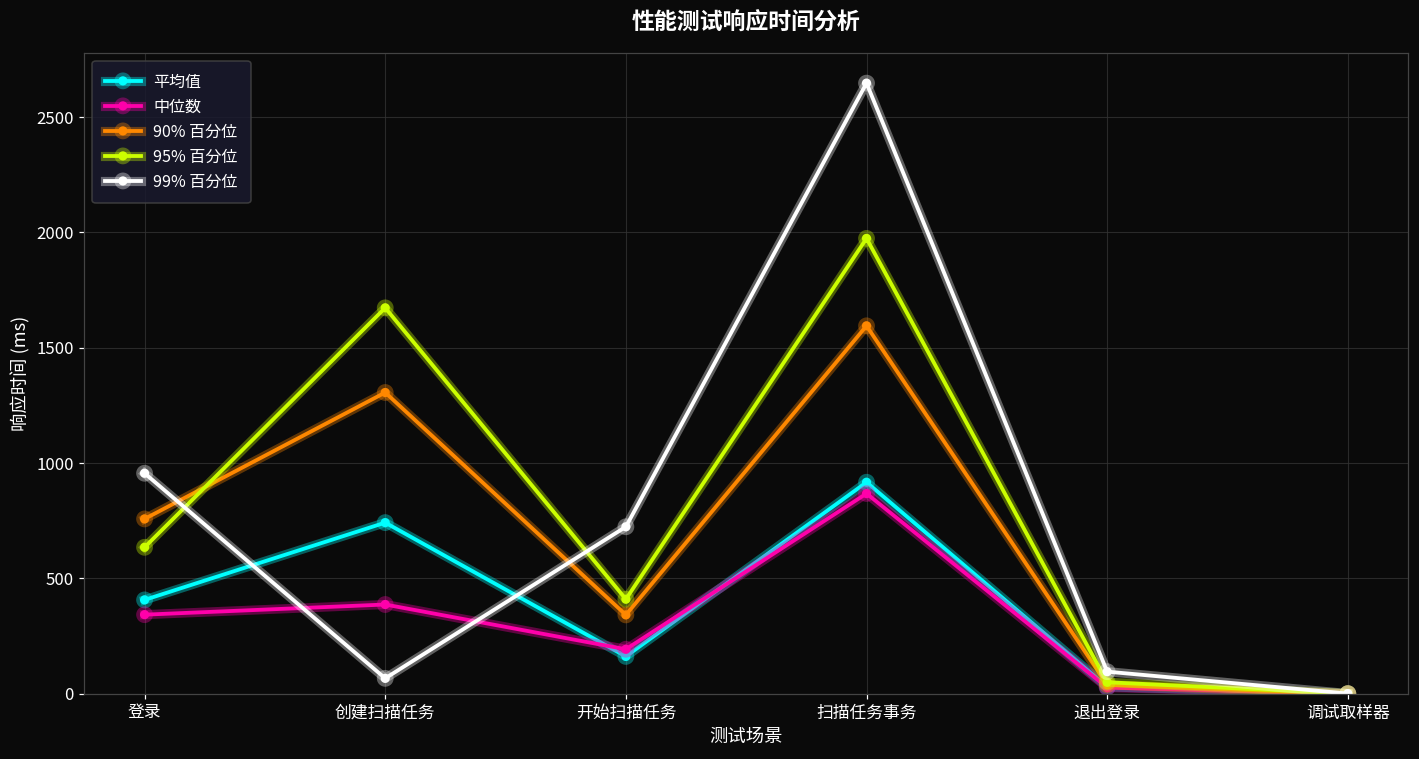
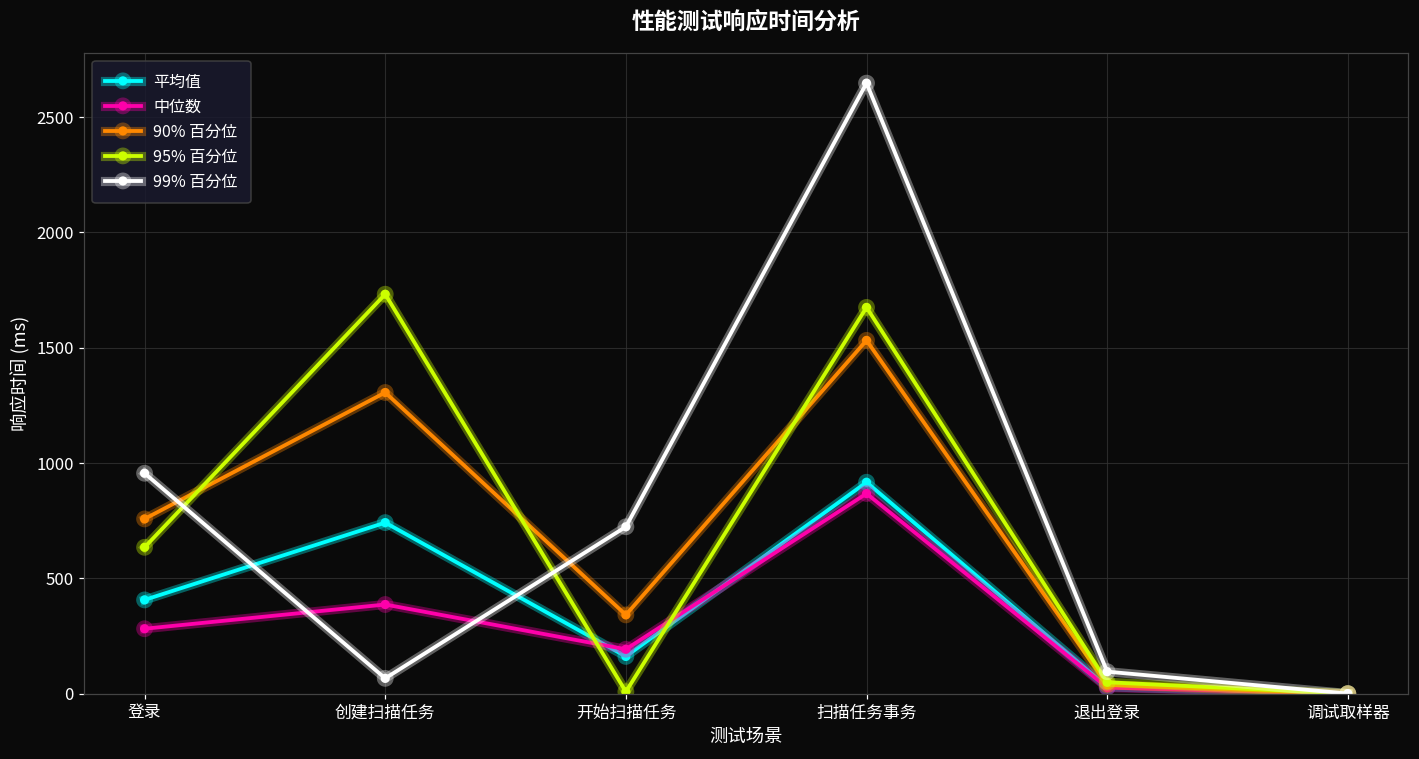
  {
    "平均值": {
      "登录": 410,
      "创建扫描任务": 740,
      "开始扫描任务": 160,
      "扫描任务事务": 920
    },
    "中位数": {
-     "登录": 340,
+     "登录": 280,
      "创建扫描任务": 390,
      "开始扫描任务": 190,
      "扫描任务事务": 870
    },
    "90% 百分位": {
      "登录": 760,
      "创建扫描任务": 1310,
      "开始扫描任务": 340,
-     "扫描任务事务": 1600
+     "扫描任务事务": 1530
    },
    "95% 百分位": {
      "登录": 640,
-     "创建扫描任务": 1670,
-     "开始扫描任务": 410,
-     "扫描任务事务": 1970
+     "创建扫描任务": 1730,
+     "开始扫描任务": 10,
+     "扫描任务事务": 1680
    },
    "99% 百分位": {
      "登录": 960,
      "创建扫描任务": 70,
      "开始扫描任务": 720,
      "扫描任务事务": 2650,
      "退出登录": 100
    }
  }
